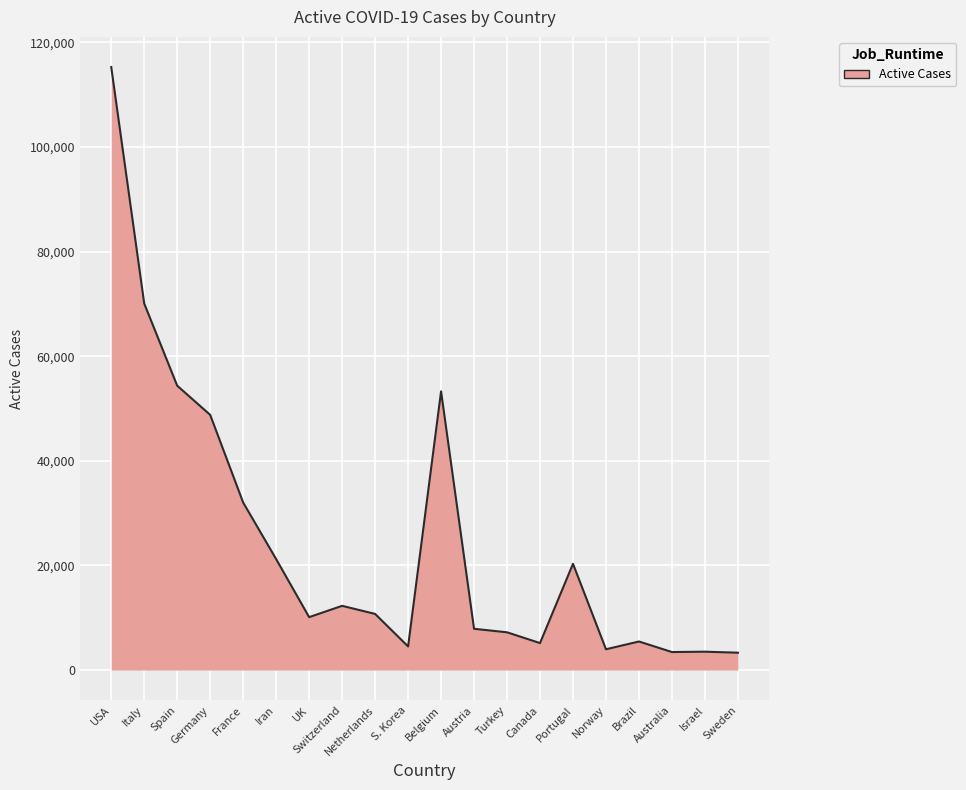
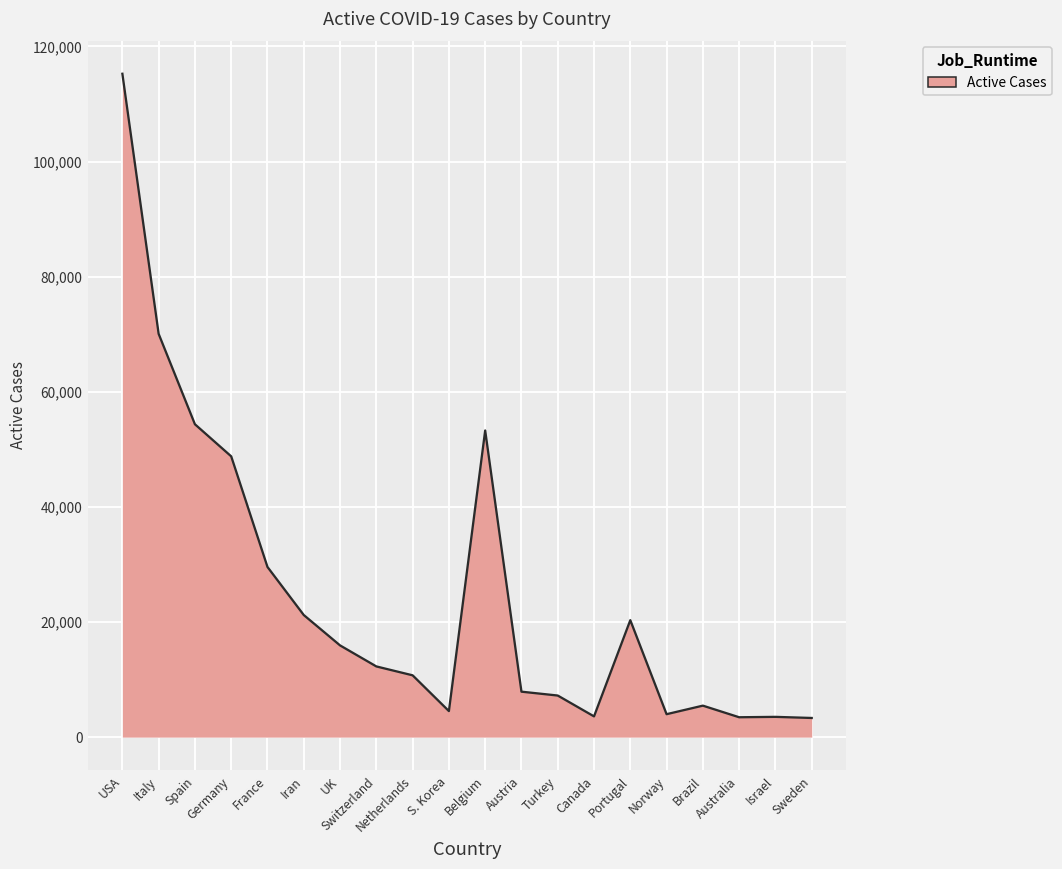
  {
    "USA": "115,000",
    "Italy": "70,000",
    "Spain": "54,000",
    "Germany": "49,000",
-   "France": "32,000",
+   "France": "30,000",
    "Iran": "21,000",
-   "UK": "10,000",
+   "UK": "16,000",
    "Switzerland": "12,000",
    "Netherlands": "11,000",
    "S. Korea": "5,000",
    "Belgium": "53,000",
    "Austria": "8,000",
    "Turkey": "7,000",
-   "Canada": "5,000",
+   "Canada": "4,000",
    "Portugal": "20,000",
    "Norway": "4,000",
    "Brazil": "5,000",
    "Australia": "3,000",
    "Israel": "4,000",
    "Sweden": "3,000"
  }
